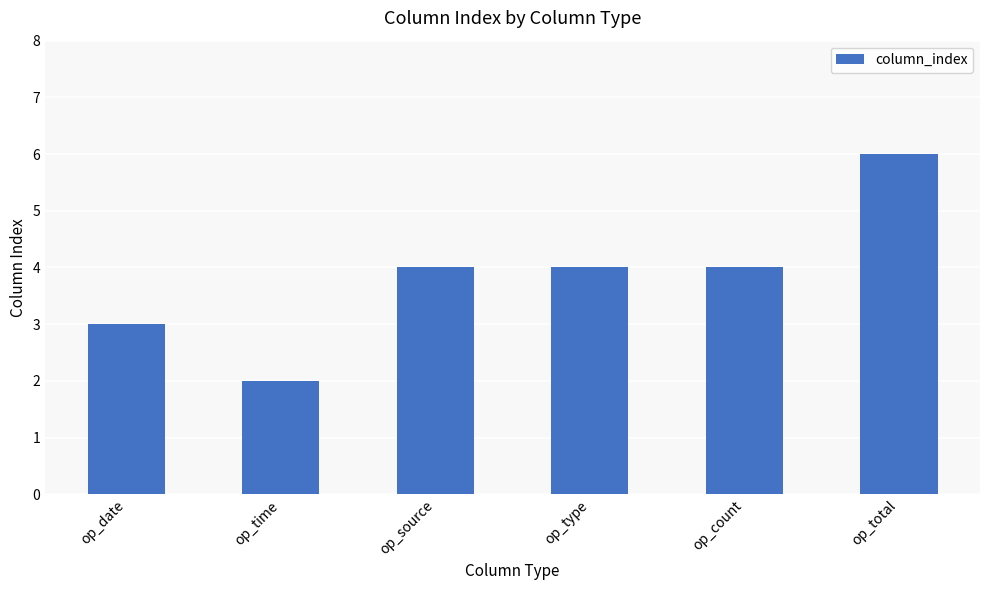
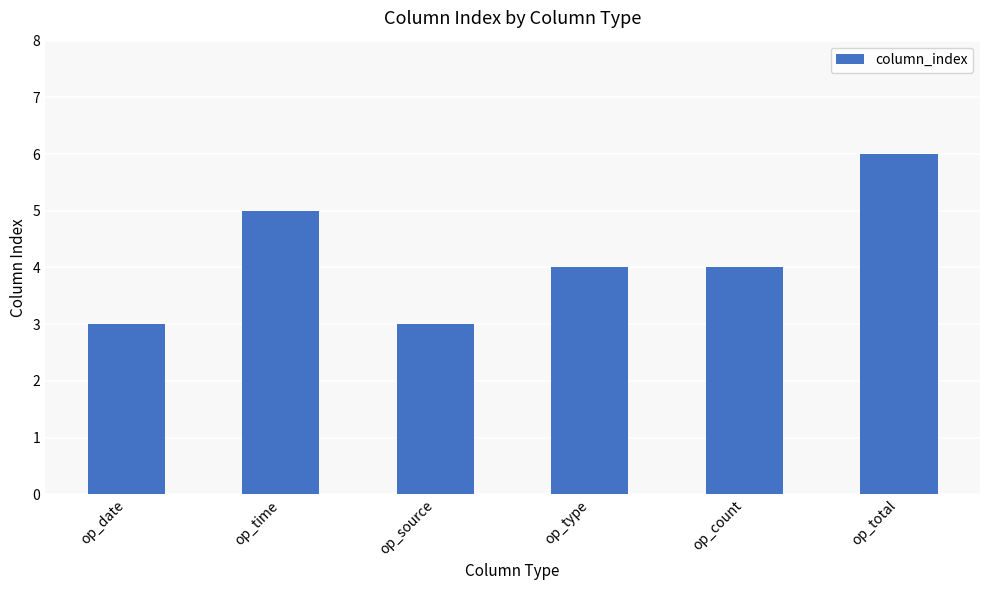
  {
    "op_date": 3,
-   "op_time": 2,
-   "op_source": 4,
+   "op_time": 5,
+   "op_source": 3,
    "op_type": 4,
    "op_count": 4,
    "op_total": 6
  }
